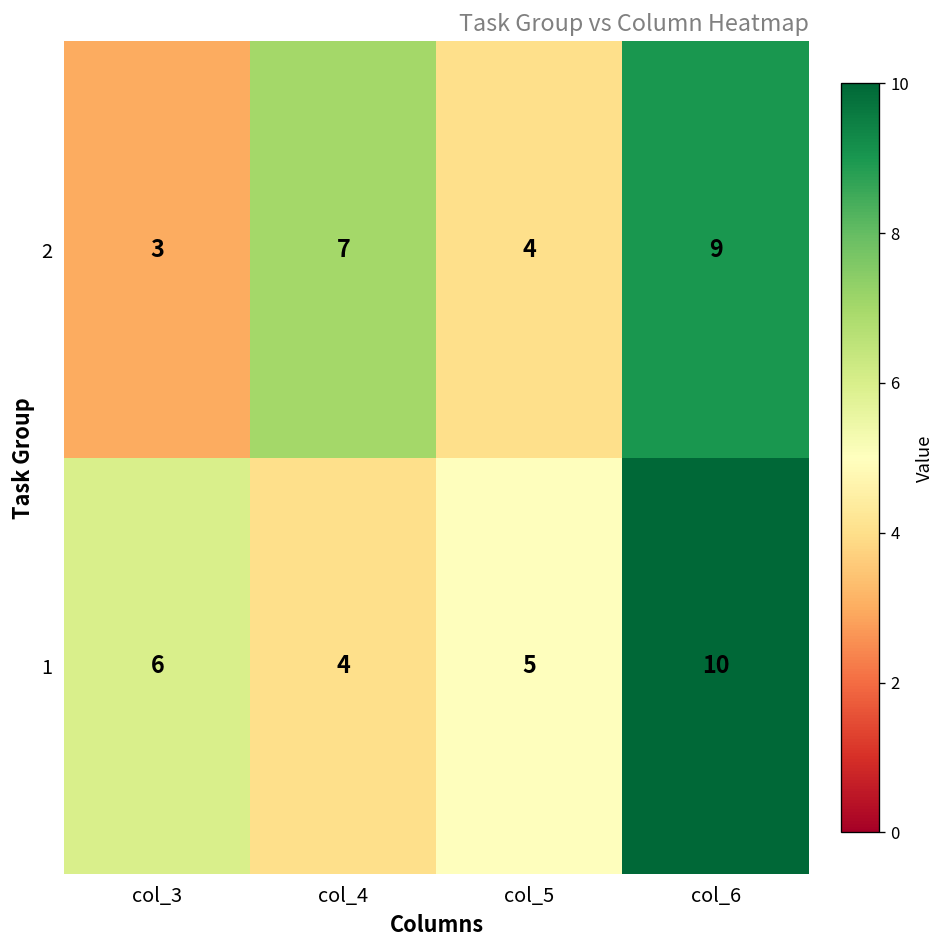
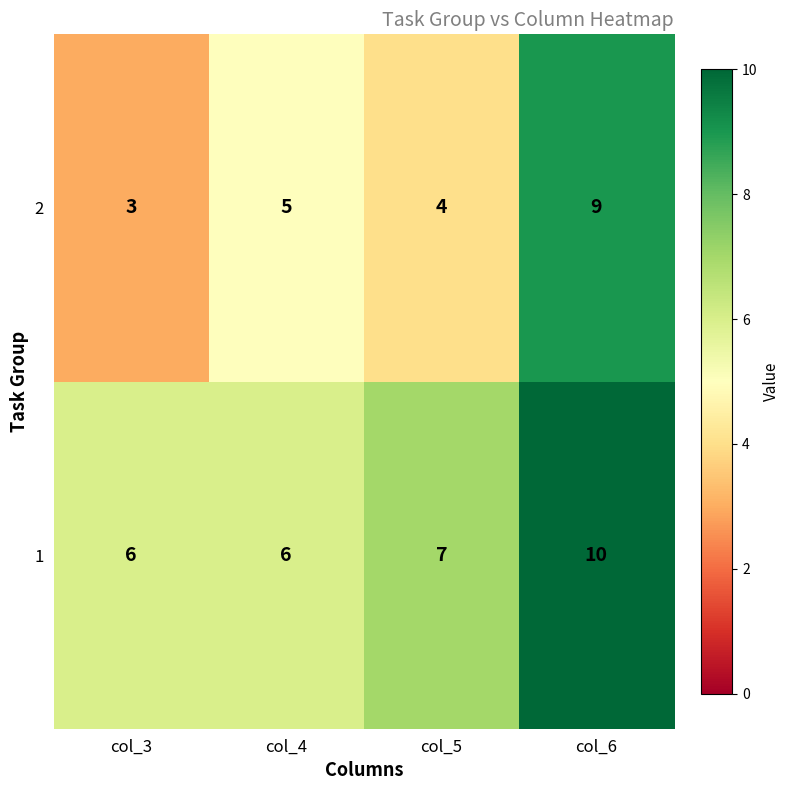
  {
    "2": {
      "col_3": 3,
-     "col_4": 7,
+     "col_4": 5,
      "col_5": 4,
      "col_6": 9
    },
    "1": {
      "col_3": 6,
-     "col_4": 4,
-     "col_5": 5,
+     "col_4": 6,
+     "col_5": 7,
      "col_6": 10
    }
  }
